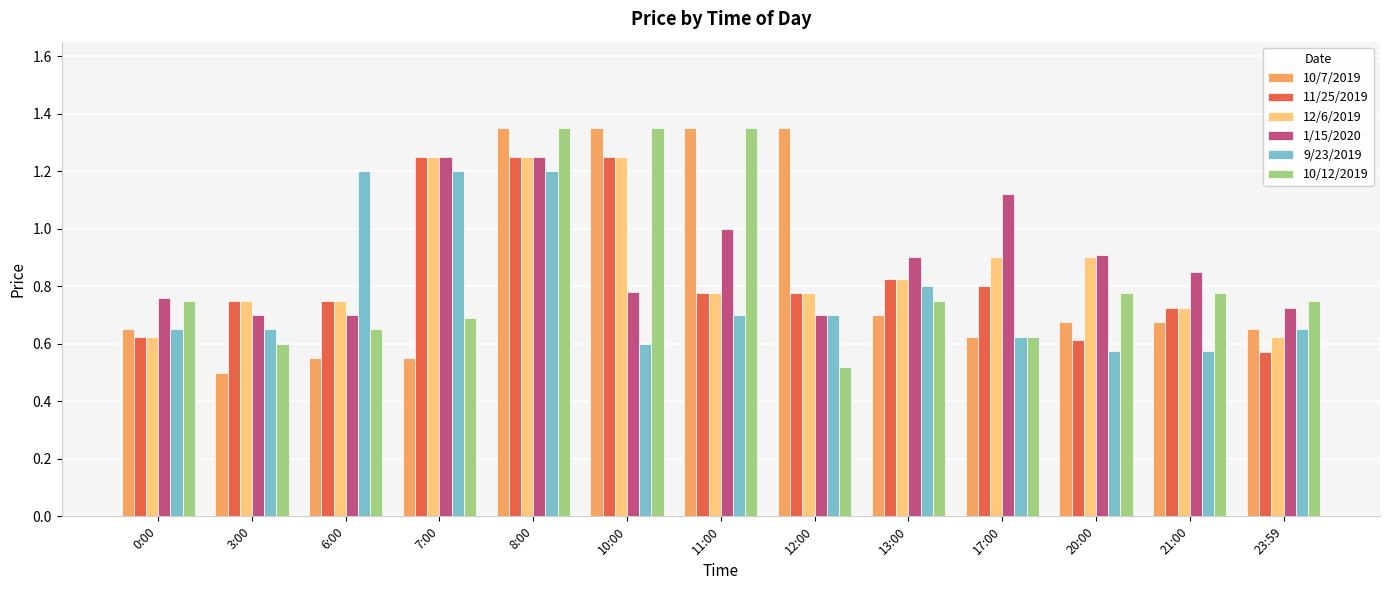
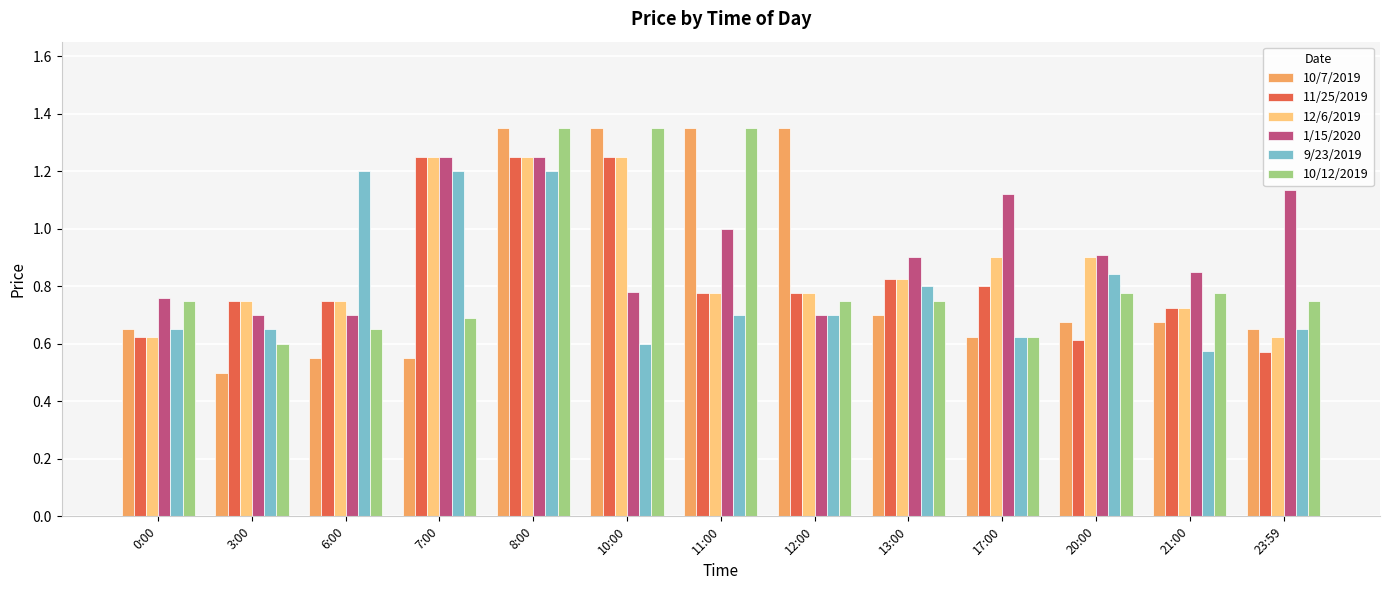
  {
    "11/25/2019": {
      "0:00": 0.63,
      "3:00": 0.75,
      "6:00": 0.75,
      "7:00": 1.25,
      "8:00": 1.25,
      "10:00": 1.25,
      "11:00": 0.78,
      "12:00": 0.78,
      "13:00": 0.83,
      "17:00": 0.80,
      "20:00": 0.61,
      "21:00": 0.73,
      "23:59": 0.57
    },
    "1/15/2020": {
      "0:00": 0.76,
      "3:00": 0.70,
      "6:00": 0.70,
      "7:00": 1.25,
      "8:00": 1.25,
      "10:00": 0.78,
      "11:00": 1.00,
      "12:00": 0.70,
      "13:00": 0.90,
      "17:00": 1.12,
      "20:00": 0.91,
      "21:00": 0.85,
-     "23:59": 0.73
+     "23:59": 1.13
    },
    "9/23/2019": {
      "0:00": 0.65,
      "3:00": 0.65,
      "6:00": 1.20,
      "7:00": 1.20,
      "8:00": 1.20,
      "10:00": 0.60,
      "11:00": 0.70,
      "12:00": 0.70,
      "13:00": 0.80,
      "17:00": 0.63,
-     "20:00": 0.58,
+     "20:00": 0.84,
      "21:00": 0.58,
      "23:59": 0.65
    },
    "10/12/2019": {
      "0:00": 0.75,
      "3:00": 0.60,
      "6:00": 0.65,
      "7:00": 0.69,
      "8:00": 1.35,
      "10:00": 1.35,
      "11:00": 1.35,
-     "12:00": 0.52,
+     "12:00": 0.75,
      "13:00": 0.75,
      "17:00": 0.63,
      "20:00": 0.78,
      "21:00": 0.78,
      "23:59": 0.75
    }
  }
